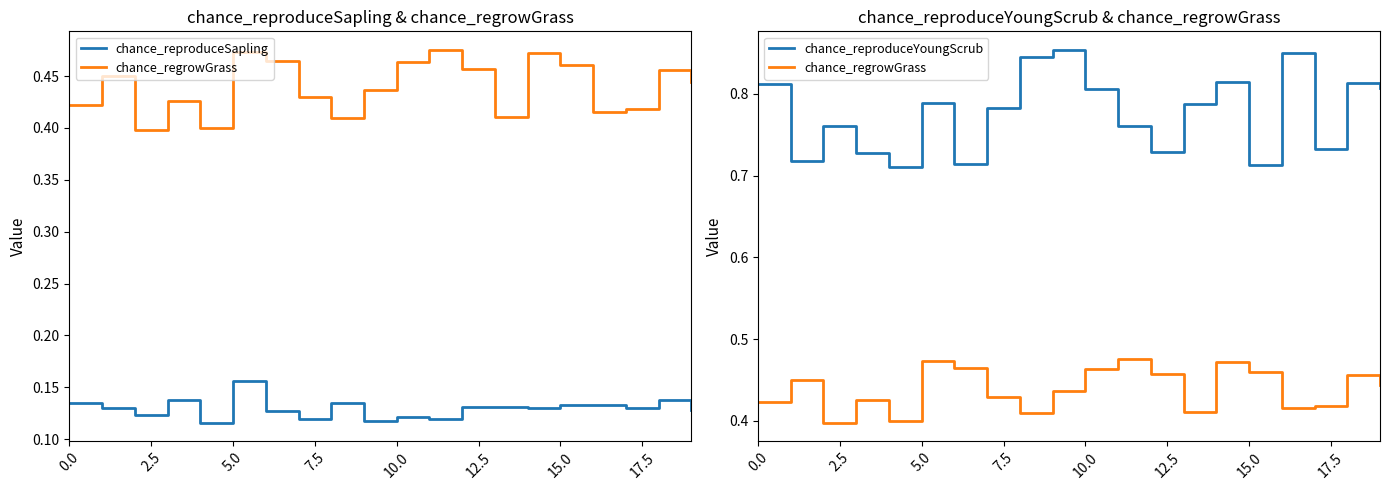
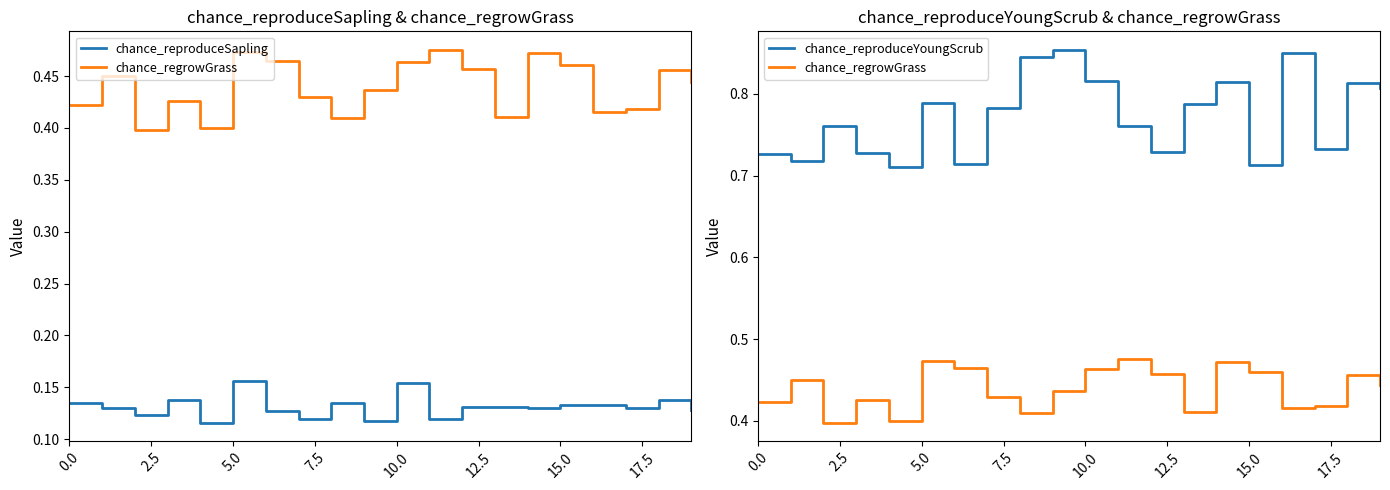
  {
    "chance_reproduceSapling & chance_regrowGrass": {
      "chance_reproduceSapling": {
        "0.0": 0.135,
        "5.0": 0.157,
-       "10.0": 0.122,
+       "10.0": 0.154,
        "15.0": 0.133
      },
      "chance_regrowGrass": {
        "0.0": 0.422,
        "10.0": 0.463,
        "15.0": 0.460
      }
    },
    "chance_reproduceYoungScrub & chance_regrowGrass": {
      "chance_reproduceYoungScrub": {
-       "0.0": 0.81,
+       "0.0": 0.73,
        "5.0": 0.79,
-       "10.0": 0.81,
+       "10.0": 0.82,
        "15.0": 0.71
      },
      "chance_regrowGrass": {
        "0.0": 0.42,
        "5.0": 0.47,
        "10.0": 0.46,
        "15.0": 0.46
      }
    }
  }
